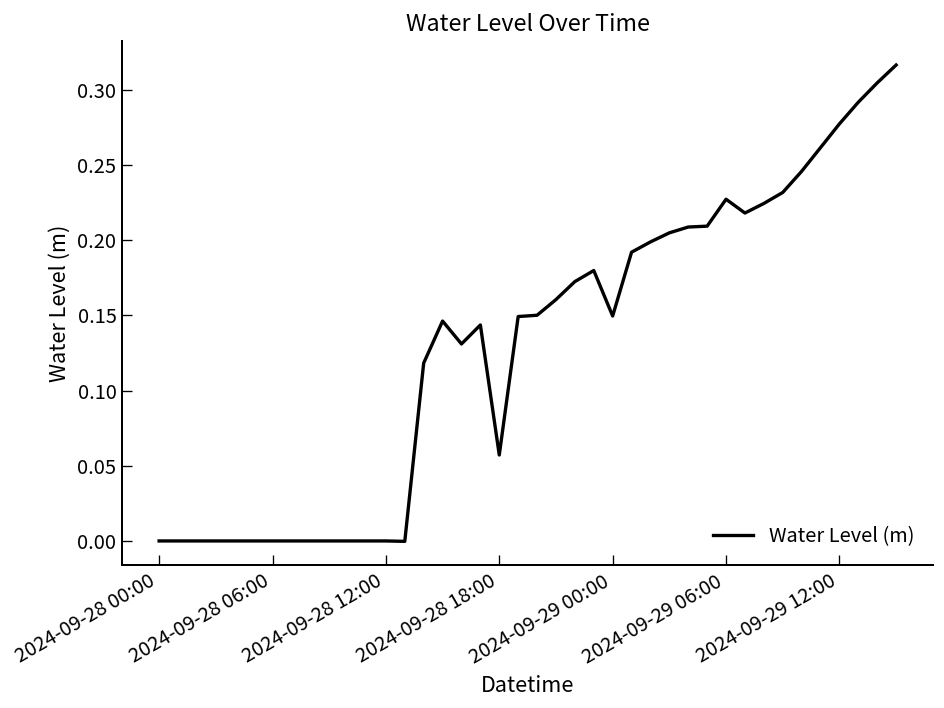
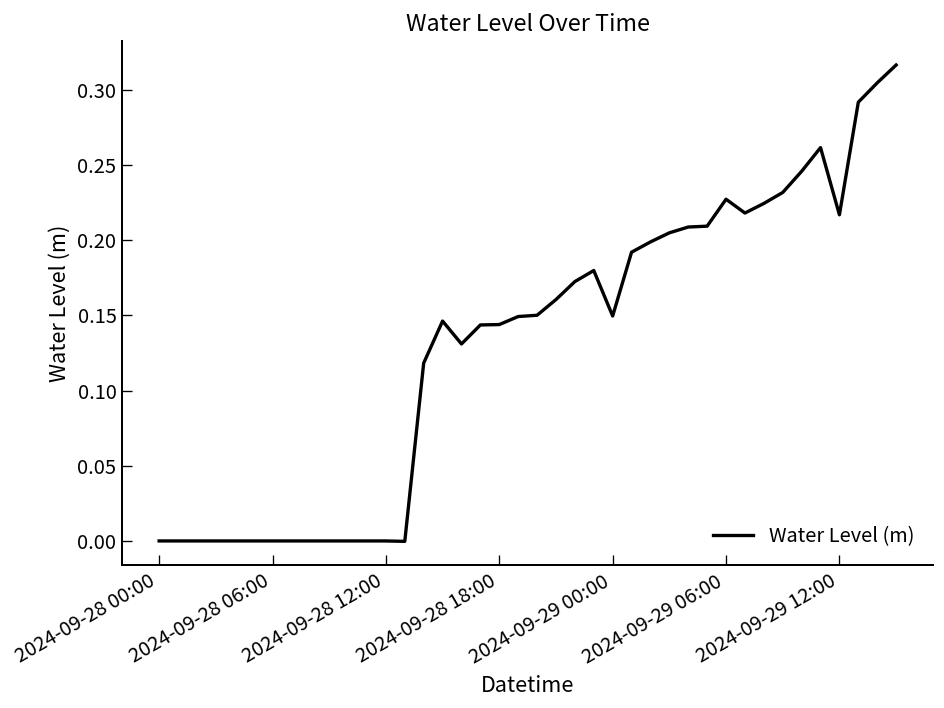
  {
    "2024-09-28 00:00": 0.000,
    "2024-09-28 06:00": 0.000,
    "2024-09-28 12:00": 0.000,
-   "2024-09-28 18:00": 0.057,
+   "2024-09-28 18:00": 0.144,
    "2024-09-29 00:00": 0.150,
    "2024-09-29 06:00": 0.227,
-   "2024-09-29 12:00": 0.277
+   "2024-09-29 12:00": 0.217
  }
